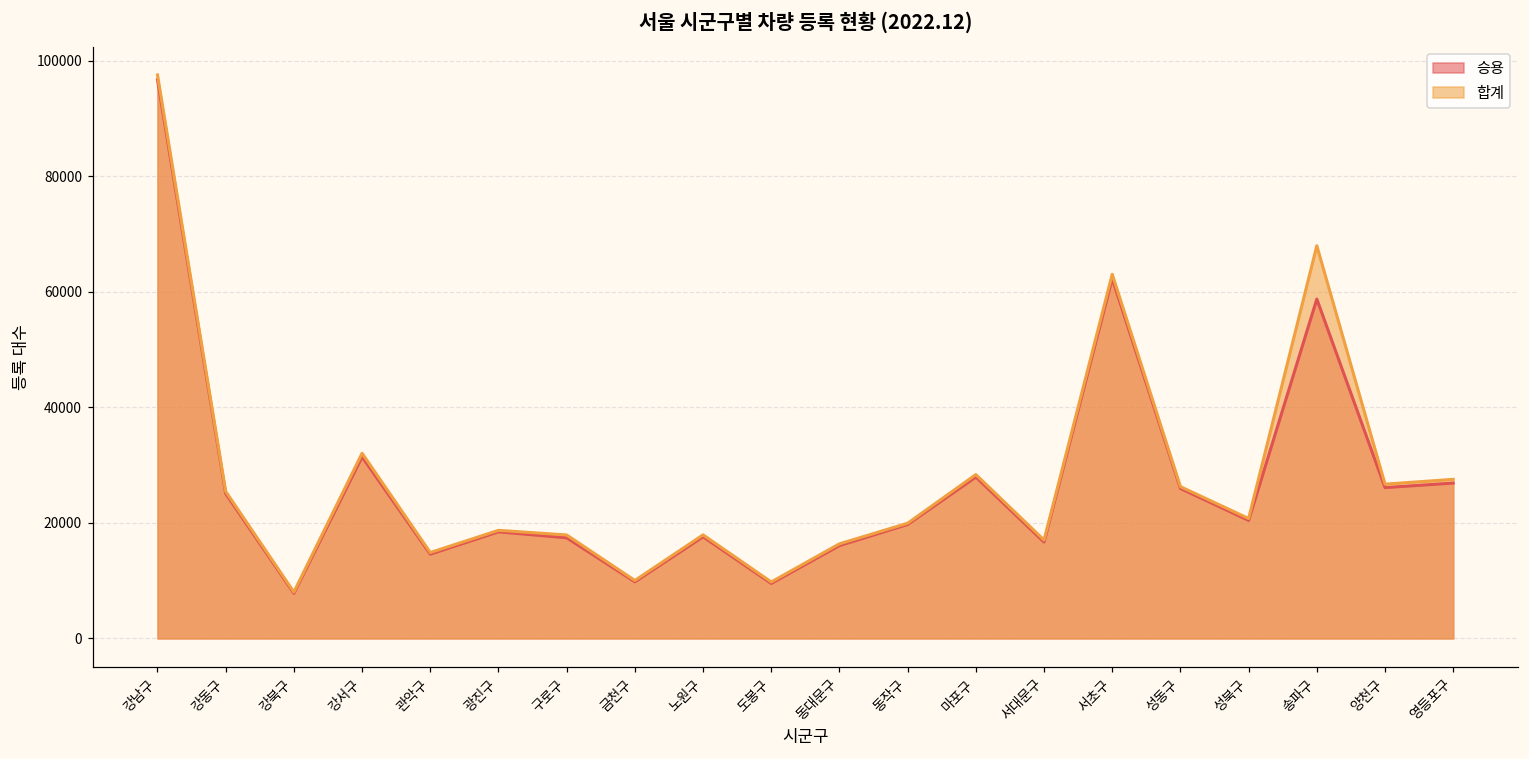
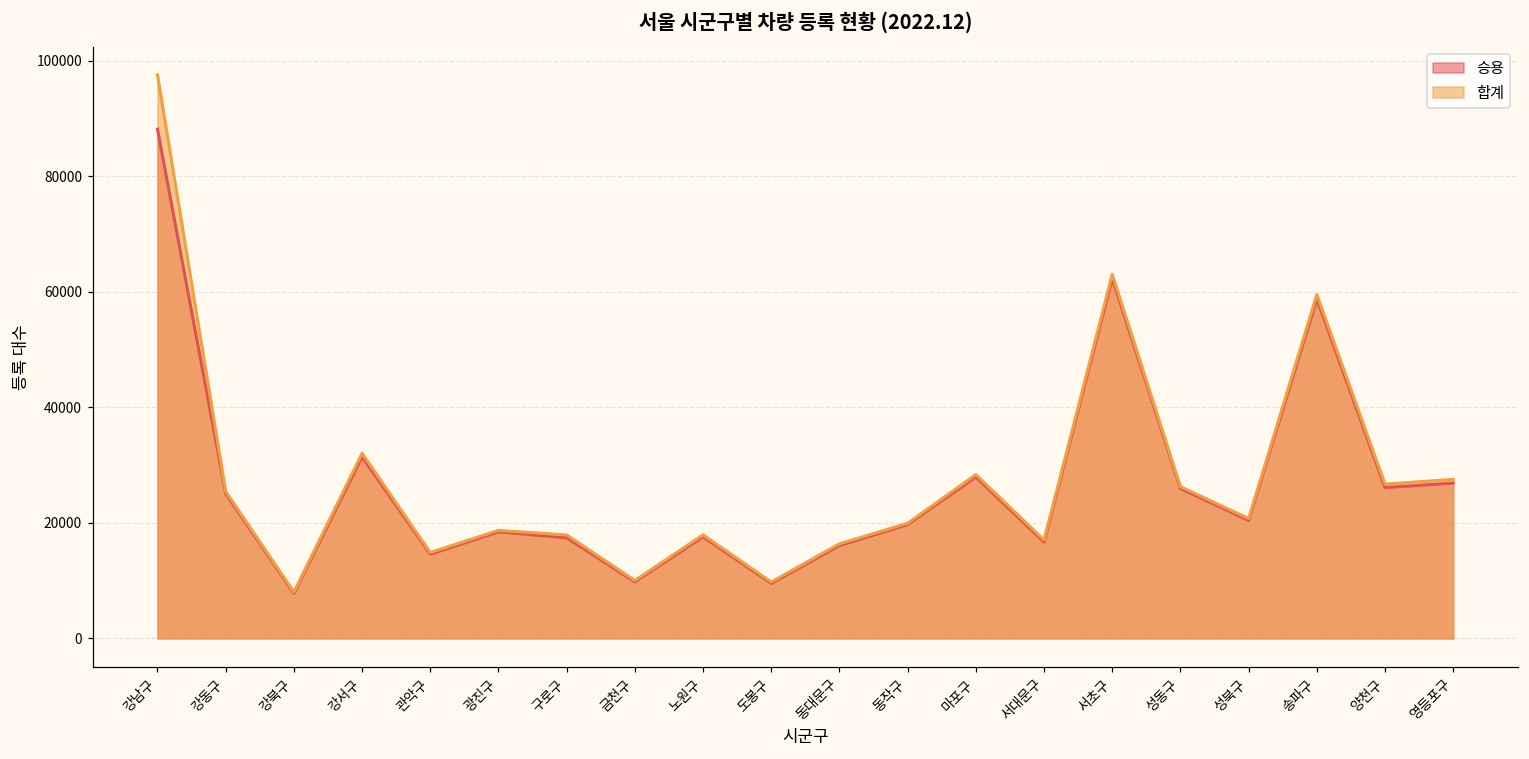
  {
    "승용": {
-     "강남구": 97000,
+     "강남구": 88000,
      "강서구": 31000,
      "구로구": 17000,
      "서초구": 62000,
      "송파구": 59000,
      "양천구": 26000,
      "영등포구": 27000
    },
    "합계": {
      "강남구": 98000,
      "강서구": 32000,
      "구로구": 18000,
      "서초구": 63000,
-     "송파구": 68000,
+     "송파구": 60000,
      "양천구": 27000,
      "영등포구": 28000
    }
  }
